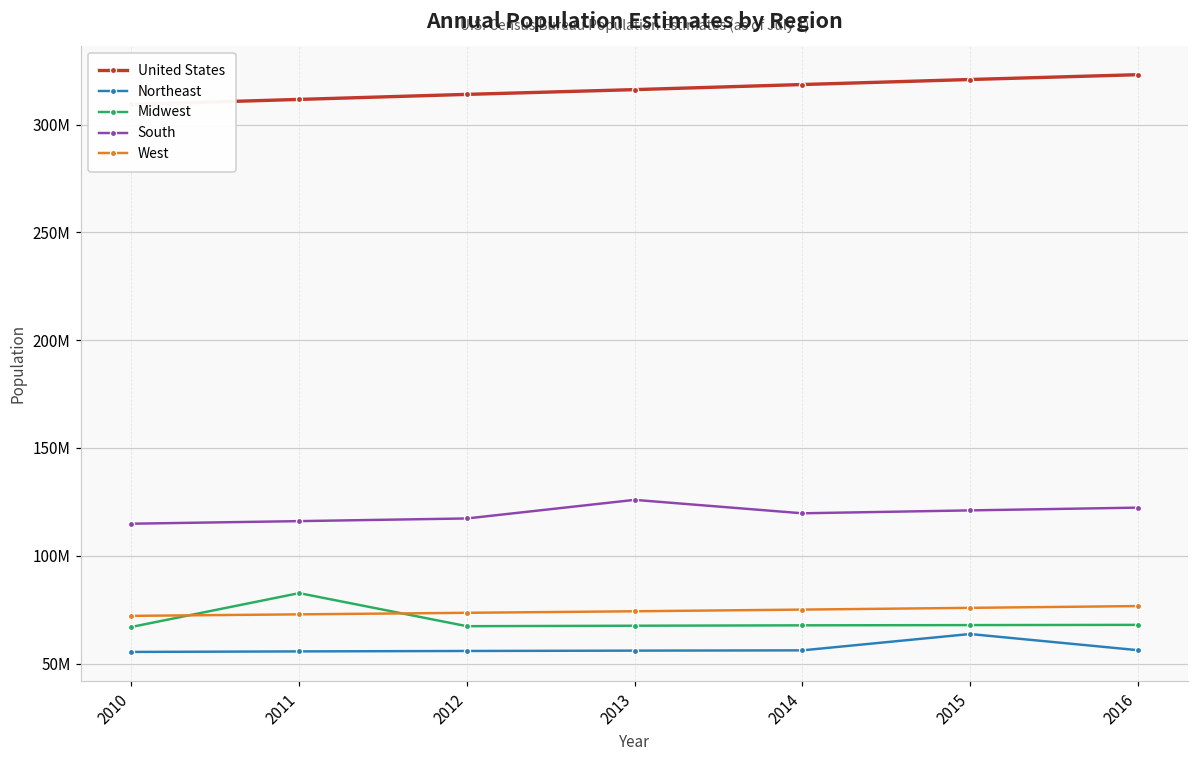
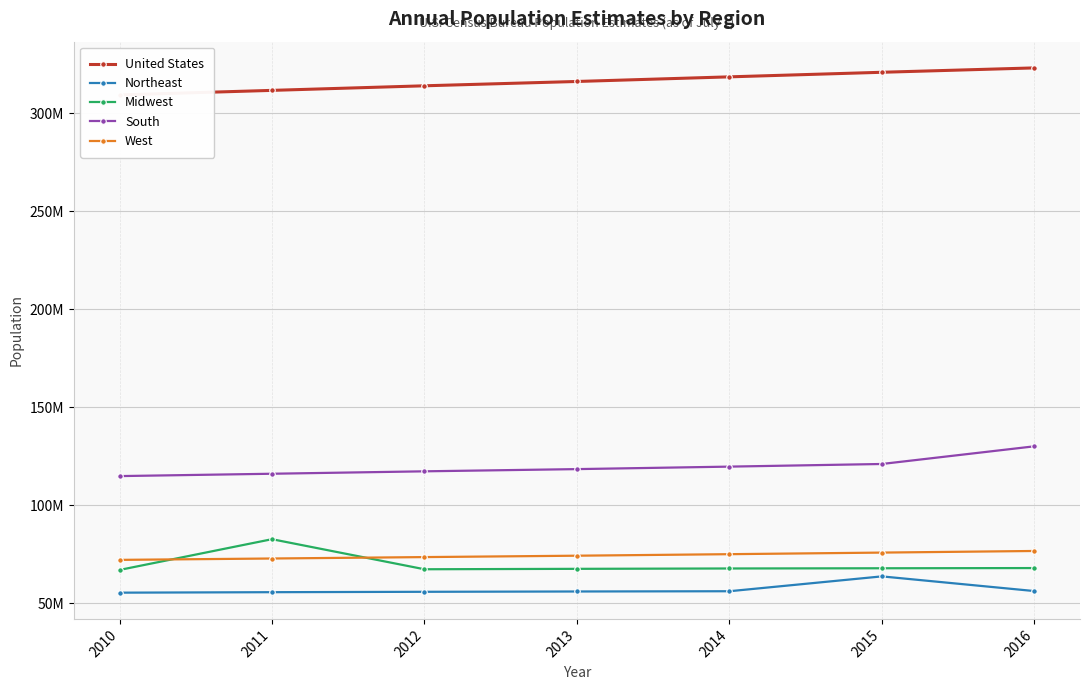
  {
    "United States": {
      "2011": 312000000,
      "2012": 314000000,
      "2013": 316000000,
      "2014": 319000000,
      "2015": 321000000,
      "2016": 323000000
    },
    "Northeast": {
      "2010": 55000000,
      "2011": 56000000,
      "2012": 56000000,
      "2013": 56000000,
      "2014": 56000000,
      "2015": 64000000,
      "2016": 56000000
    },
    "Midwest": {
      "2010": 67000000,
      "2011": 83000000,
      "2012": 67000000,
      "2013": 68000000,
      "2014": 68000000,
      "2015": 68000000,
      "2016": 68000000
    },
    "South": {
      "2010": 115000000,
      "2011": 116000000,
      "2012": 117000000,
-     "2013": 126000000,
+     "2013": 118000000,
      "2014": 120000000,
      "2015": 121000000,
-     "2016": 122000000
+     "2016": 130000000
    },
    "West": {
      "2010": 72000000,
      "2011": 73000000,
      "2012": 74000000,
      "2013": 74000000,
      "2014": 75000000,
      "2015": 76000000,
      "2016": 77000000
    }
  }
